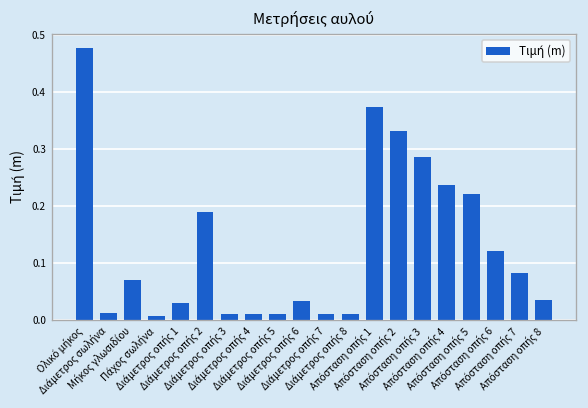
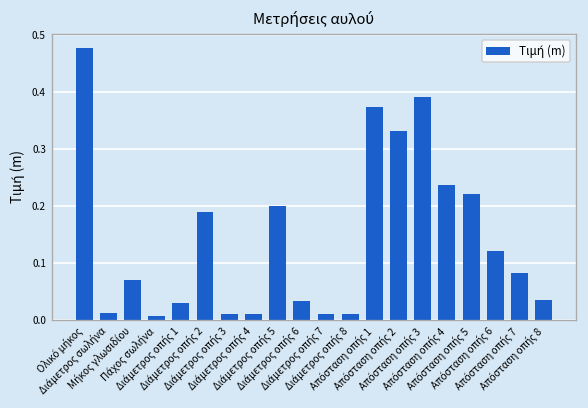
  {
    "Ολικό μήκος": 0.48,
    "Διάμετρος σωλήνα": 0.01,
    "Μήκος γλωσιδίου": 0.07,
    "Πάχος σωλήνα": 0.01,
    "Διάμετρος οπής 1": 0.03,
    "Διάμετρος οπής 2": 0.19,
    "Διάμετρος οπής 3": 0.01,
    "Διάμετρος οπής 4": 0.01,
-   "Διάμετρος οπής 5": 0.01,
+   "Διάμετρος οπής 5": 0.20,
    "Διάμετρος οπής 6": 0.03,
    "Διάμετρος οπής 7": 0.01,
    "Διάμετρος οπής 8": 0.01,
    "Απόσταση οπής 1": 0.37,
    "Απόσταση οπής 2": 0.33,
-   "Απόσταση οπής 3": 0.29,
+   "Απόσταση οπής 3": 0.39,
    "Απόσταση οπής 4": 0.24,
    "Απόσταση οπής 5": 0.22,
    "Απόσταση οπής 6": 0.12,
    "Απόσταση οπής 7": 0.08,
    "Απόσταση οπής 8": 0.04
  }
